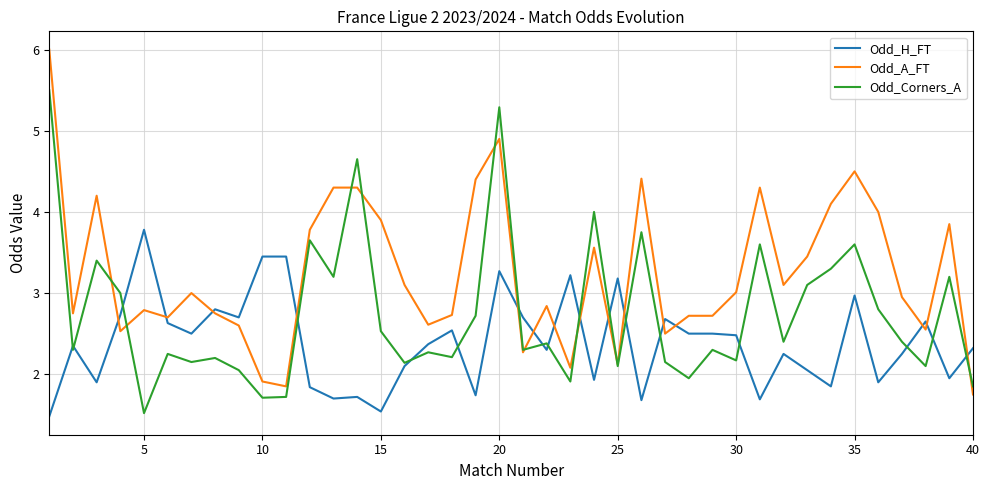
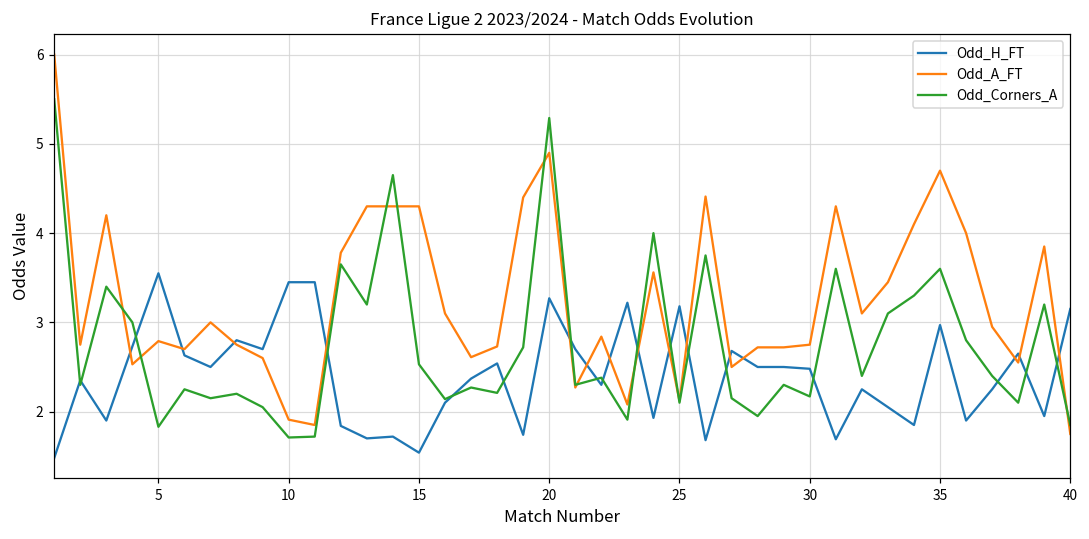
  {
    "Odd_H_FT": {
-     "5": 3.8,
+     "5": 3.6,
      "10": 3.5,
      "15": 1.5,
      "20": 3.3,
      "25": 3.2,
      "30": 2.5,
      "35": 3.0,
-     "40": 2.3
+     "40": 3.2
    },
    "Odd_A_FT": {
      "5": 2.8,
      "10": 1.9,
-     "15": 3.9,
+     "15": 4.3,
      "20": 4.9,
-     "30": 3.0,
-     "35": 4.5,
+     "30": 2.8,
+     "35": 4.7,
      "40": 1.8
    },
    "Odd_Corners_A": {
-     "5": 1.5,
+     "5": 1.8,
      "10": 1.7,
      "15": 2.5,
      "20": 5.3,
      "30": 2.2,
      "35": 3.6,
      "40": 1.9
    }
  }
